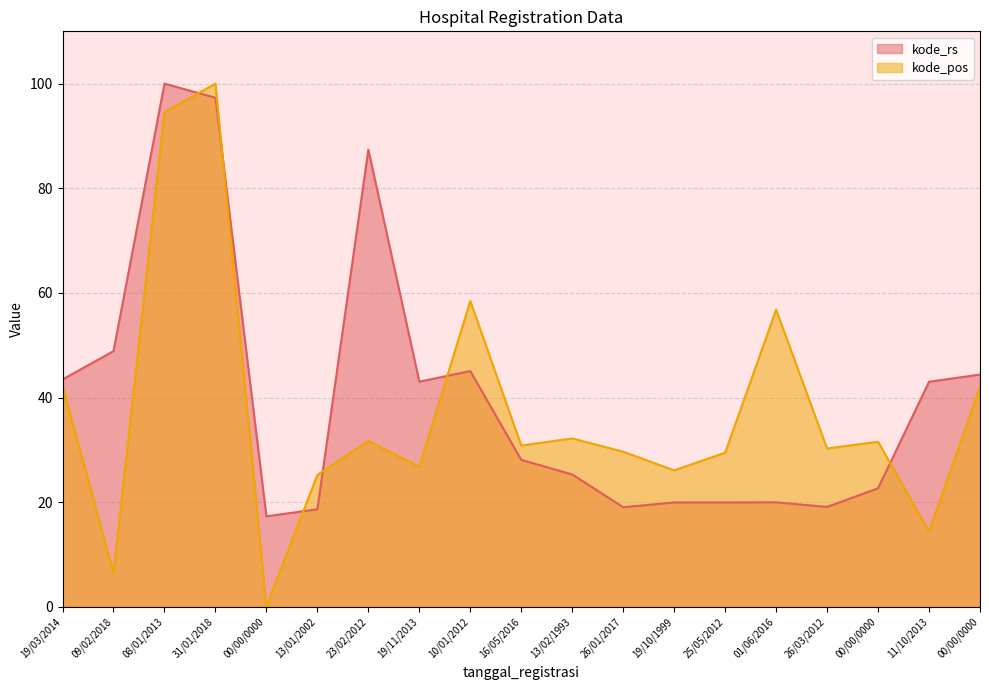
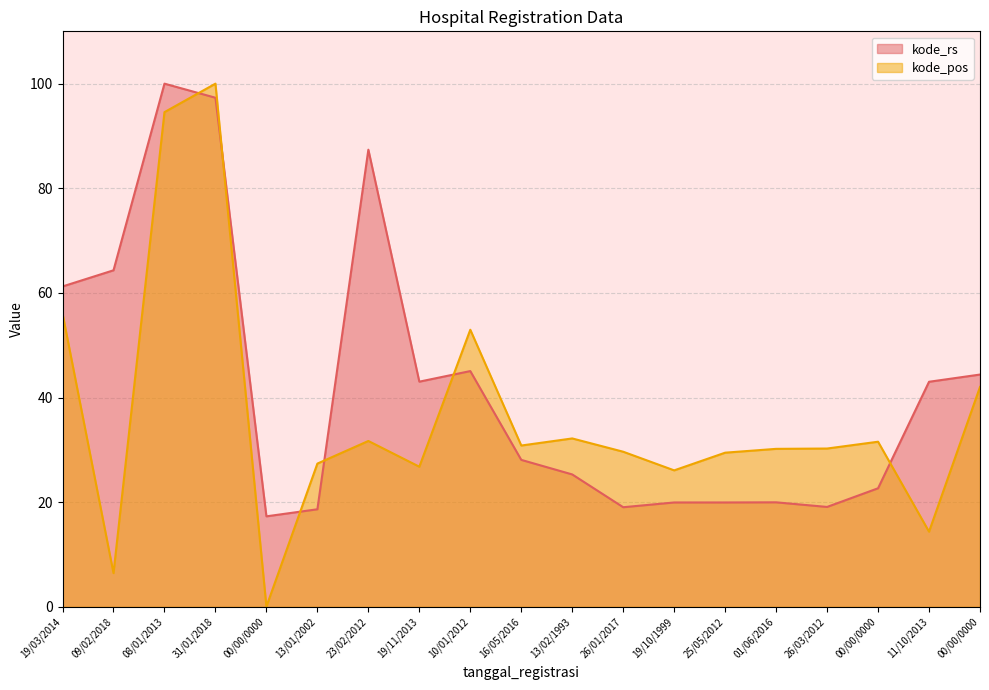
  {
    "kode_rs": {
-     "19/03/2014": 43,
-     "09/02/2018": 49,
+     "19/03/2014": 61,
+     "09/02/2018": 64,
      "08/01/2013": 100,
      "31/01/2018": 97,
      "13/01/2002": 19,
      "23/02/2012": 87,
      "19/11/2013": 43,
      "10/01/2012": 45,
      "16/05/2016": 28,
      "13/02/1993": 25,
      "26/01/2017": 19,
      "19/10/1999": 20,
      "25/05/2012": 20,
      "01/06/2016": 20,
      "26/03/2012": 19,
      "11/10/2013": 43
    },
    "kode_pos": {
-     "19/03/2014": 42,
+     "19/03/2014": 56,
      "09/02/2018": 6,
      "08/01/2013": 95,
      "31/01/2018": 100,
-     "13/01/2002": 25,
+     "13/01/2002": 27,
      "23/02/2012": 32,
      "19/11/2013": 27,
-     "10/01/2012": 58,
+     "10/01/2012": 53,
      "16/05/2016": 31,
      "13/02/1993": 32,
      "26/01/2017": 30,
      "19/10/1999": 26,
      "25/05/2012": 29,
-     "01/06/2016": 57,
+     "01/06/2016": 30,
      "26/03/2012": 30,
      "11/10/2013": 14
    }
  }
